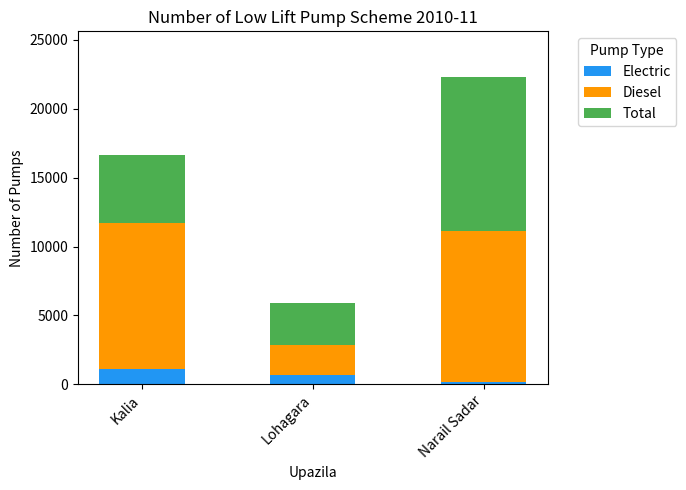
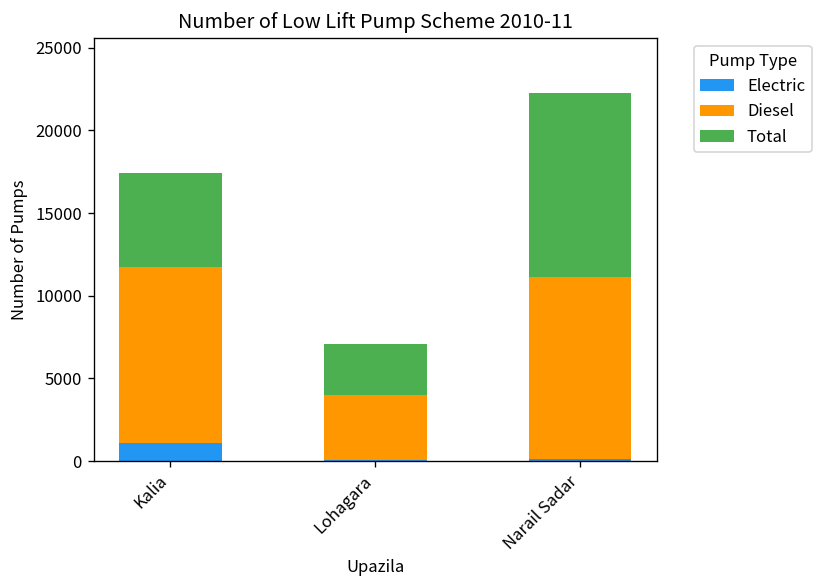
  {
    "Electric": {
      "Kalia": 1100,
-     "Lohagara": 700
+     "Lohagara": 100
    },
    "Diesel": {
      "Kalia": 10600,
-     "Lohagara": 2200,
+     "Lohagara": 3900,
      "Narail Sadar": 11000
    },
    "Total": {
-     "Kalia": 4900,
+     "Kalia": 5700,
      "Lohagara": 3100,
      "Narail Sadar": 11100
    }
  }
